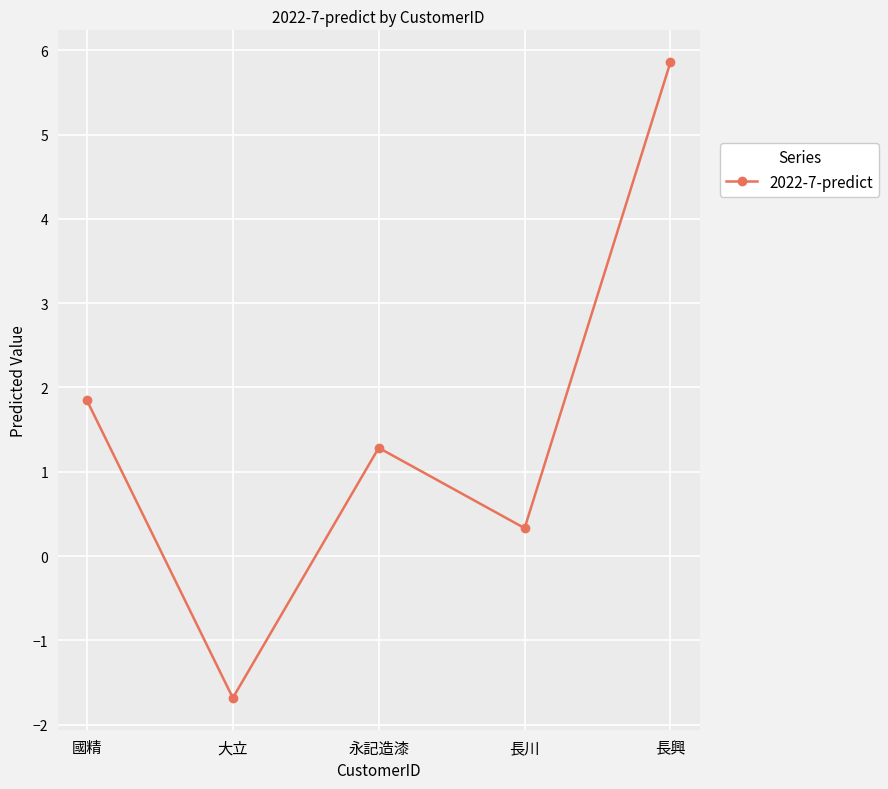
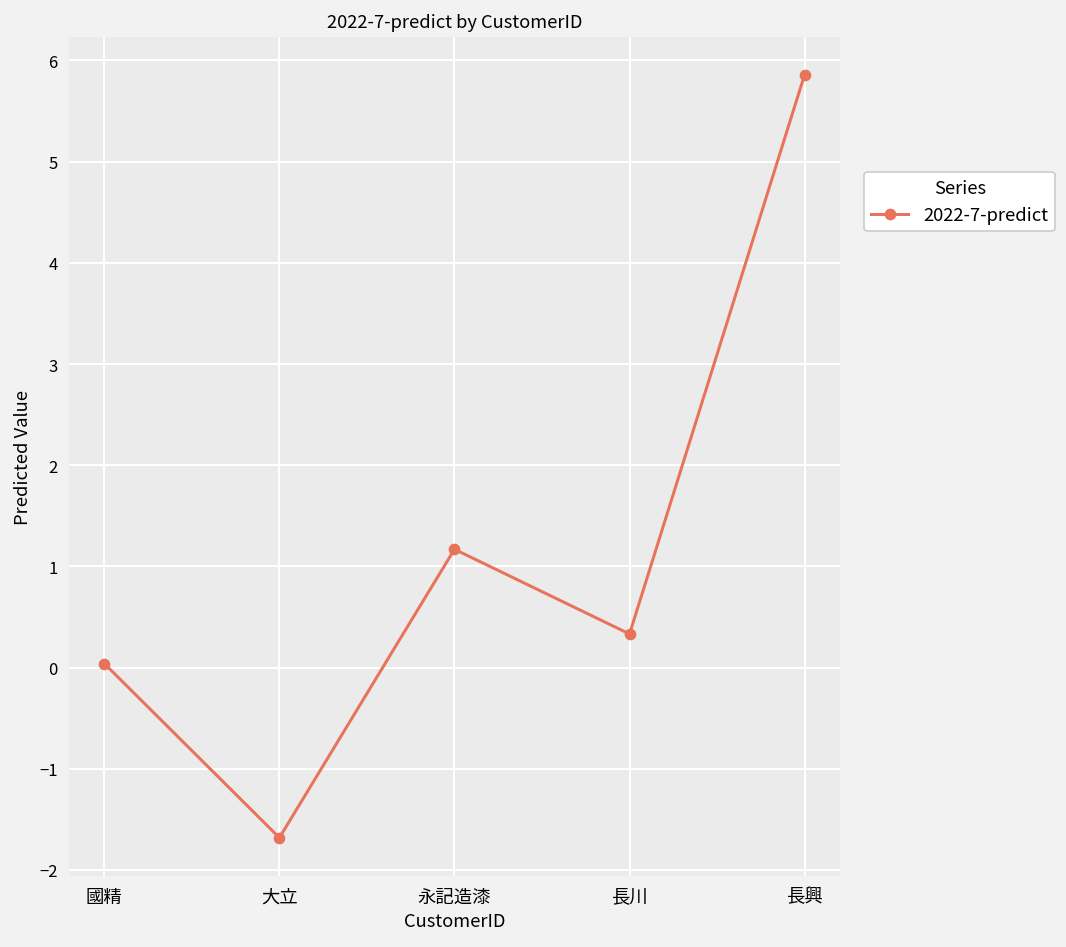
  {
-   "國精": 1.8,
+   "國精": 0.0,
    "大立": -1.7,
-   "永記造漆": 1.3,
+   "永記造漆": 1.2,
    "長川": 0.3,
    "長興": 5.9
  }
